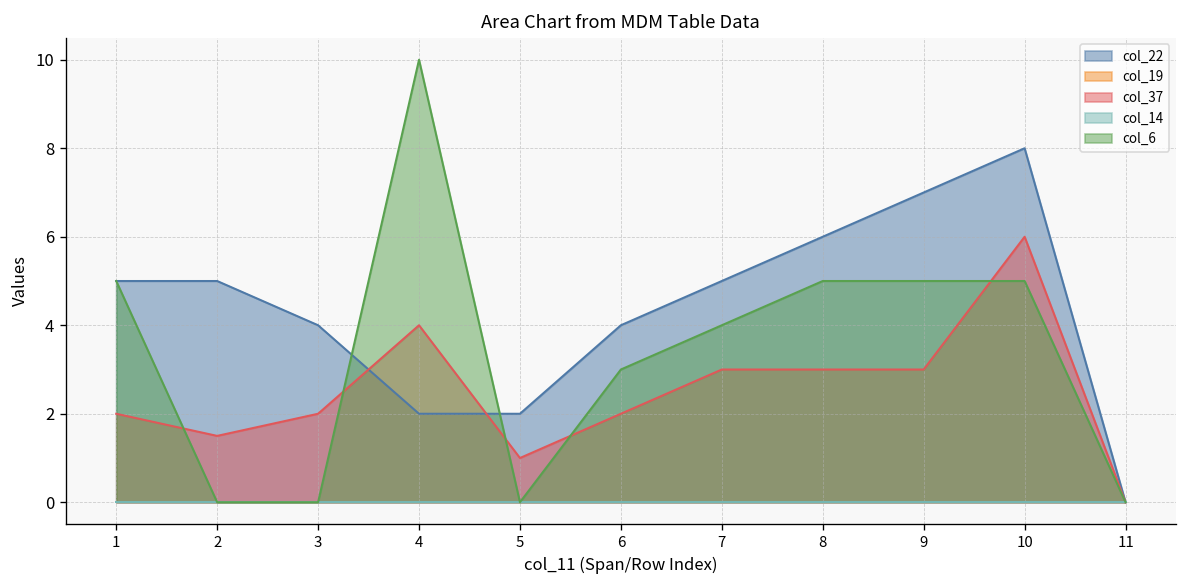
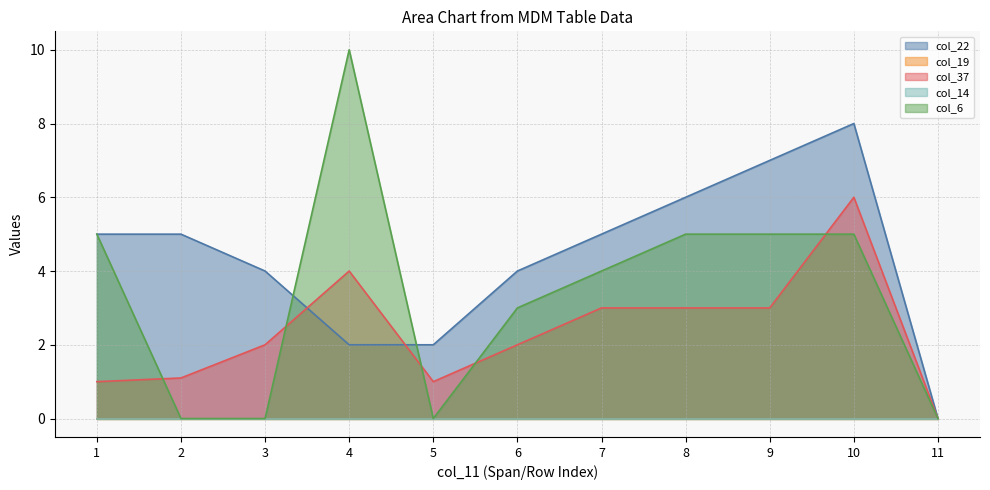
  {
    "col_37": {
-     "1": 2,
-     "2": 1.5,
+     "1": 1,
+     "2": 1.1,
      "3": 2.0,
      "4": 4.0,
      "5": 1.0,
      "6": 2.0,
      "7": 3.0,
      "8": 3.0,
      "9": 3.0,
      "10": 6.0
    },
    "col_6": {
      "4": 10.0,
      "6": 3.0,
      "7": 4.0,
      "8": 5.0,
      "9": 5.0,
      "10": 5.0
    }
  }
